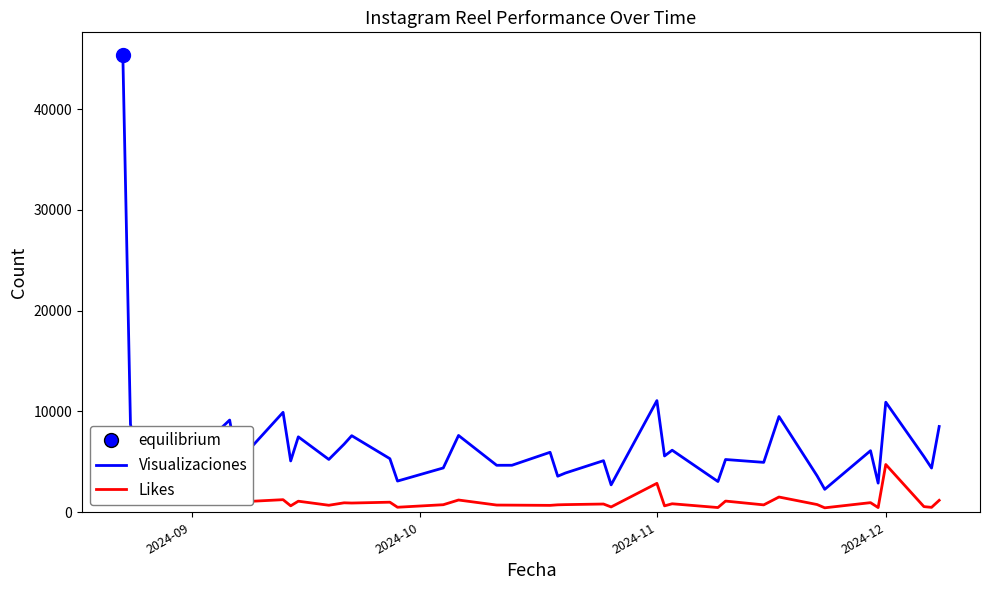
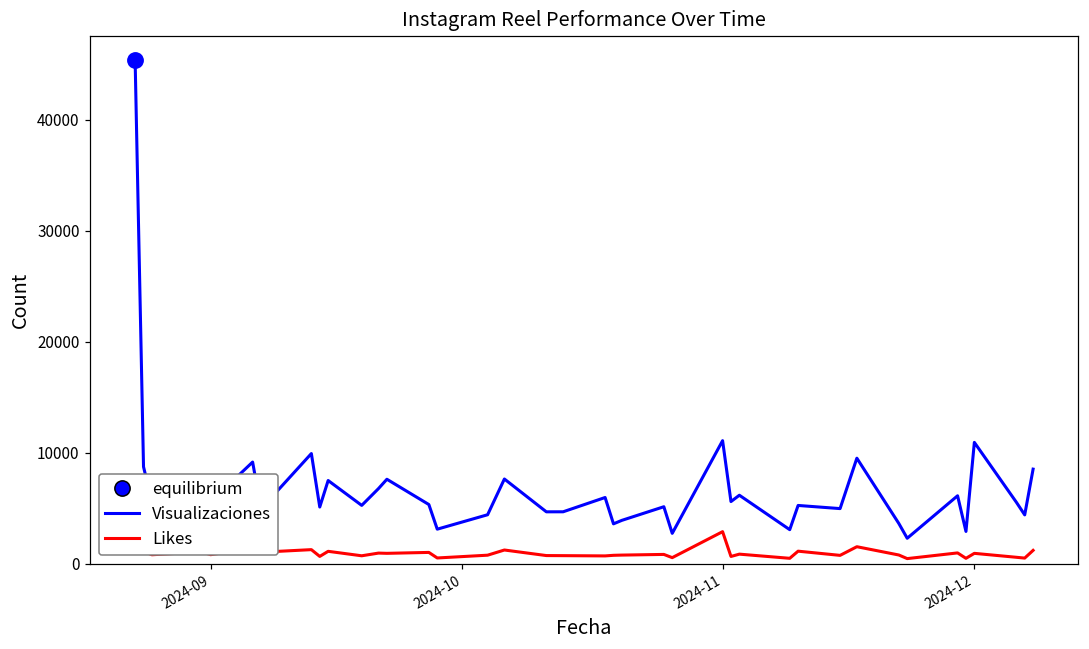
  {
    "Likes": {
      "2024-11": 2900,
-     "2024-12": 4700
+     "2024-12": 900
    }
  }
